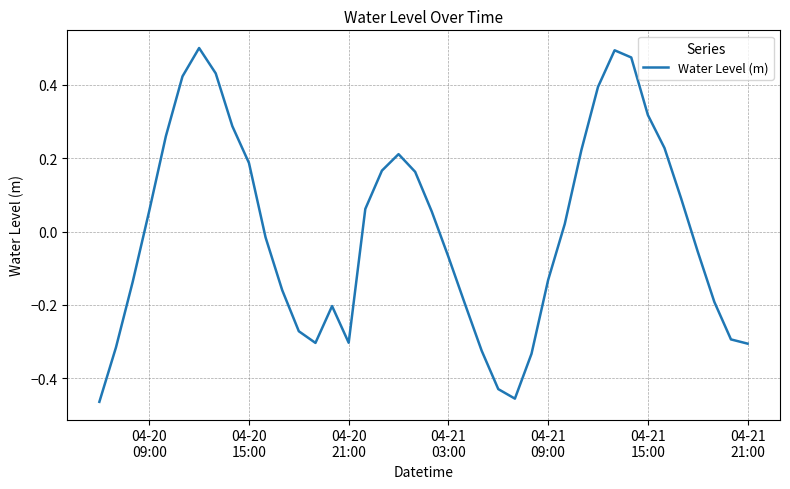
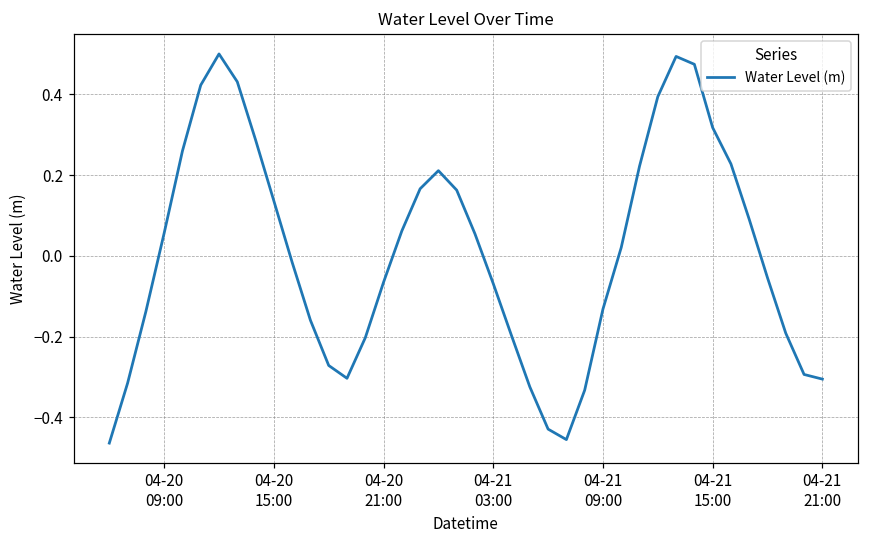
  {
    "04-20 09:00": 0.06,
-   "04-20 15:00": 0.19,
-   "04-20 21:00": -0.30,
+   "04-20 15:00": 0.14,
+   "04-20 21:00": -0.07,
    "04-21 03:00": -0.07,
    "04-21 09:00": -0.13,
    "04-21 15:00": 0.32,
    "04-21 21:00": -0.31
  }
